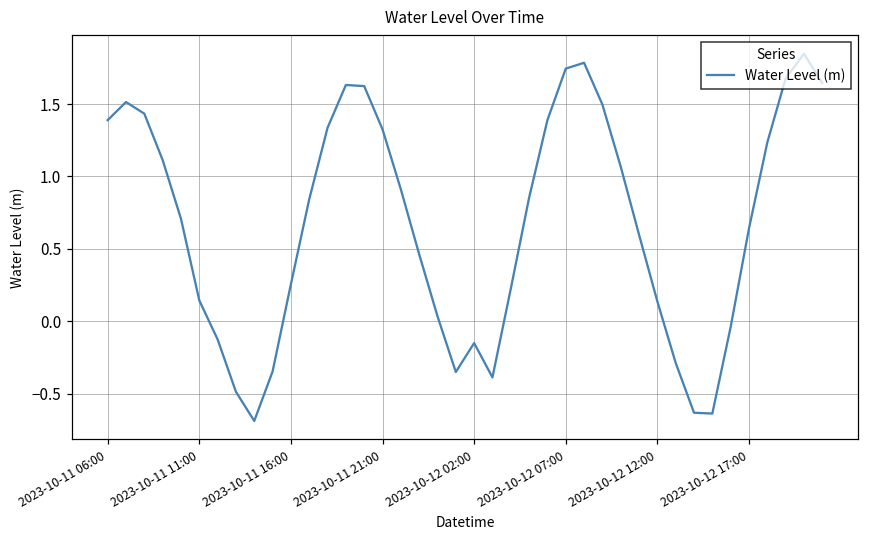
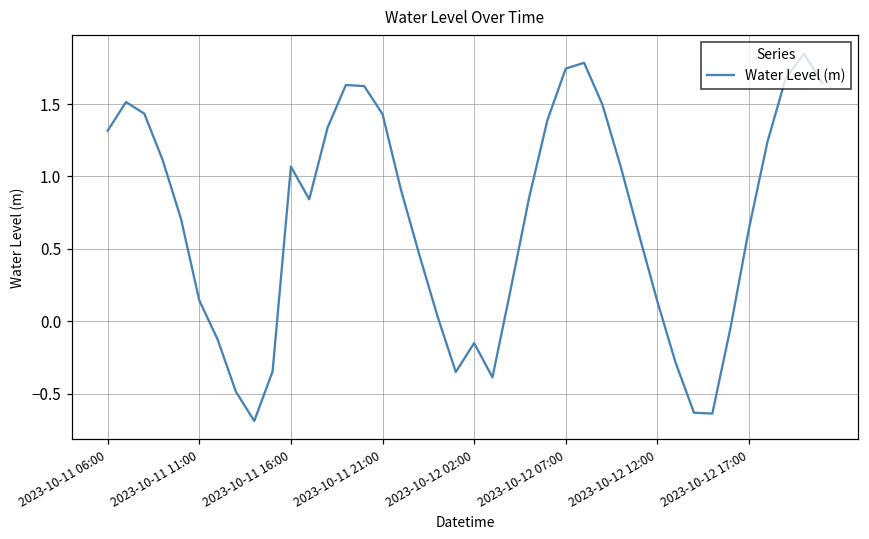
  {
-   "2023-10-11 06:00": 1.39,
+   "2023-10-11 06:00": 1.32,
    "2023-10-11 11:00": 0.14,
-   "2023-10-11 16:00": 0.26,
-   "2023-10-11 21:00": 1.33,
+   "2023-10-11 16:00": 1.07,
+   "2023-10-11 21:00": 1.43,
    "2023-10-12 02:00": -0.15,
    "2023-10-12 07:00": 1.74,
    "2023-10-12 12:00": 0.14,
    "2023-10-12 17:00": 0.64
  }
